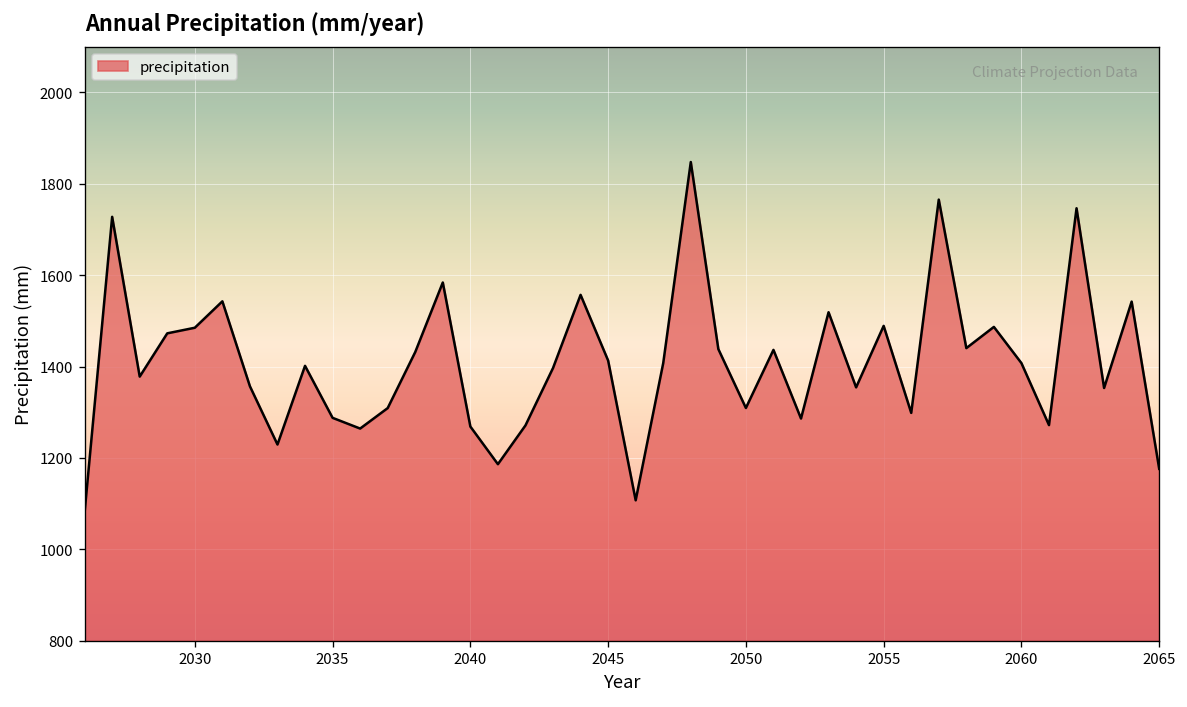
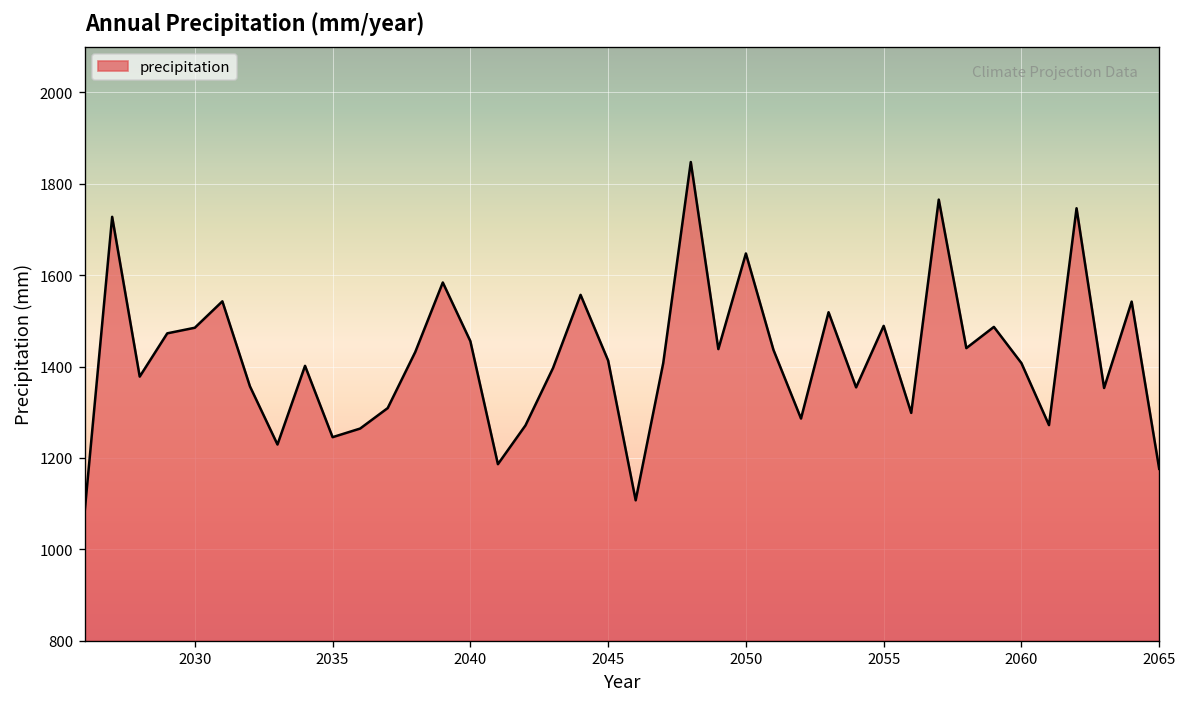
  {
    "2030": 1490,
-   "2035": 1290,
-   "2040": 1270,
+   "2035": 1250,
+   "2040": 1460,
    "2045": 1410,
-   "2050": 1310,
+   "2050": 1650,
    "2055": 1490,
    "2060": 1410,
    "2065": 1180
  }
